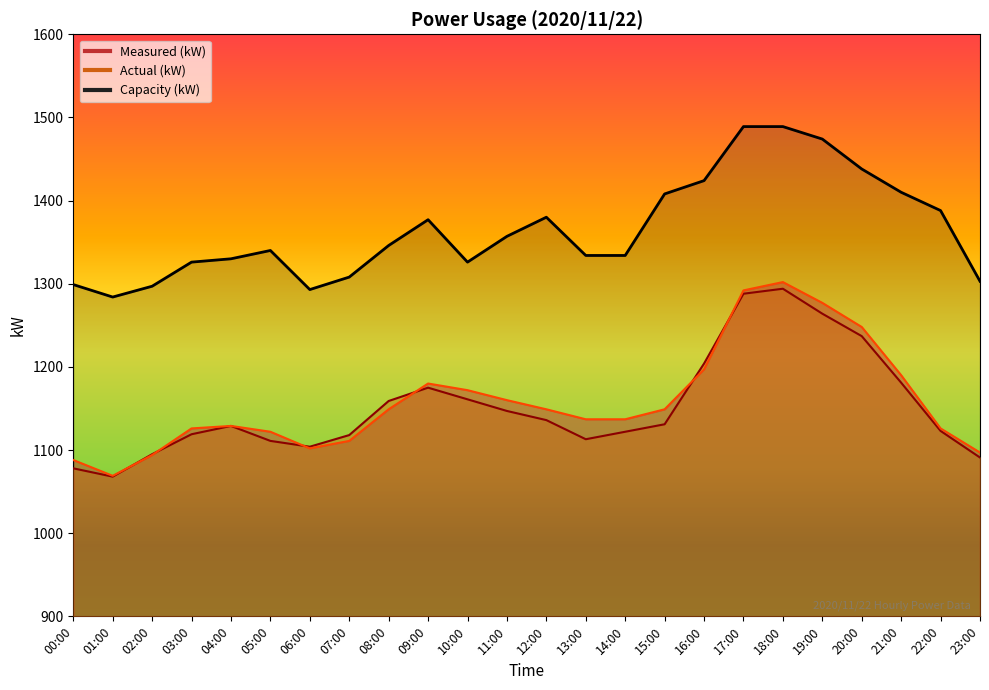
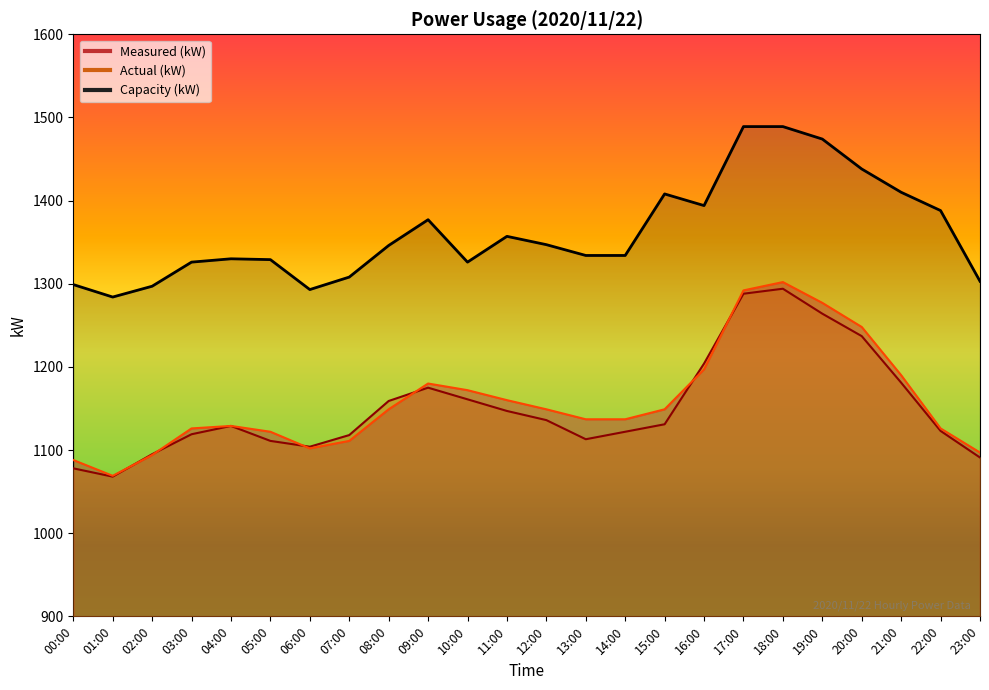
  {
    "Capacity (kW)": {
      "00:00": 1300,
      "01:00": 1280,
      "02:00": 1300,
      "03:00": 1330,
      "04:00": 1330,
-     "05:00": 1340,
+     "05:00": 1330,
      "06:00": 1290,
      "07:00": 1310,
      "08:00": 1350,
      "09:00": 1380,
      "10:00": 1330,
      "11:00": 1360,
-     "12:00": 1380,
+     "12:00": 1350,
      "13:00": 1330,
      "14:00": 1330,
      "15:00": 1410,
-     "16:00": 1420,
+     "16:00": 1390,
      "17:00": 1490,
      "18:00": 1490,
      "19:00": 1470,
      "20:00": 1440,
      "21:00": 1410,
      "22:00": 1390,
      "23:00": 1300
    }
  }
